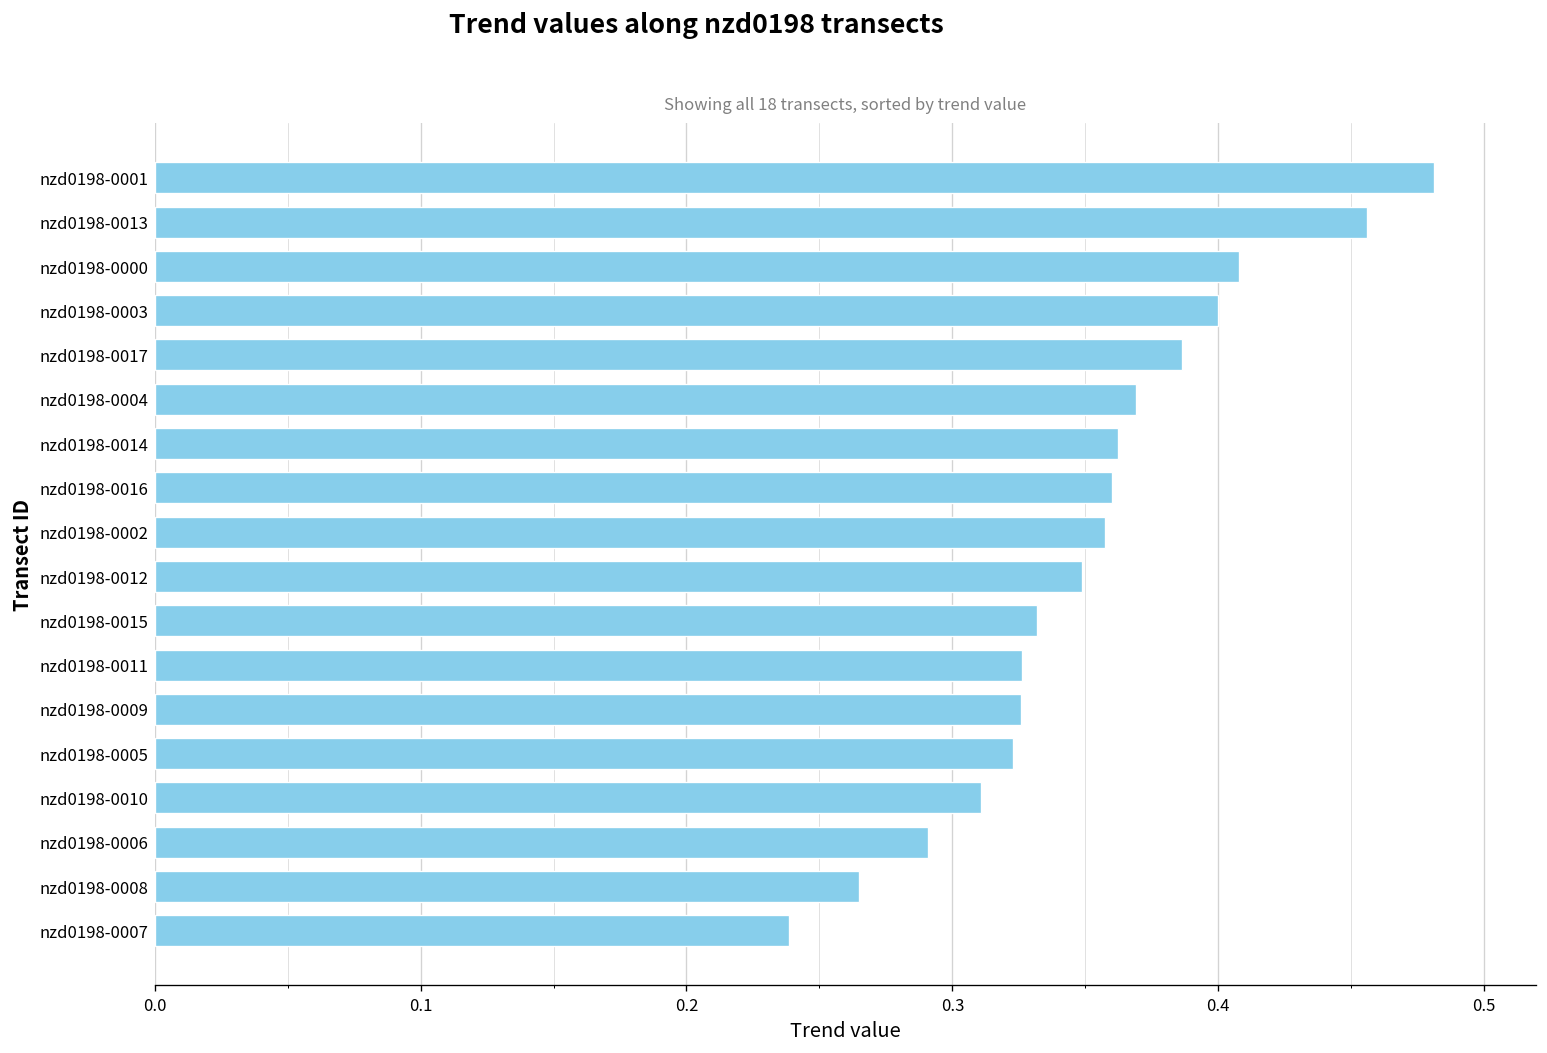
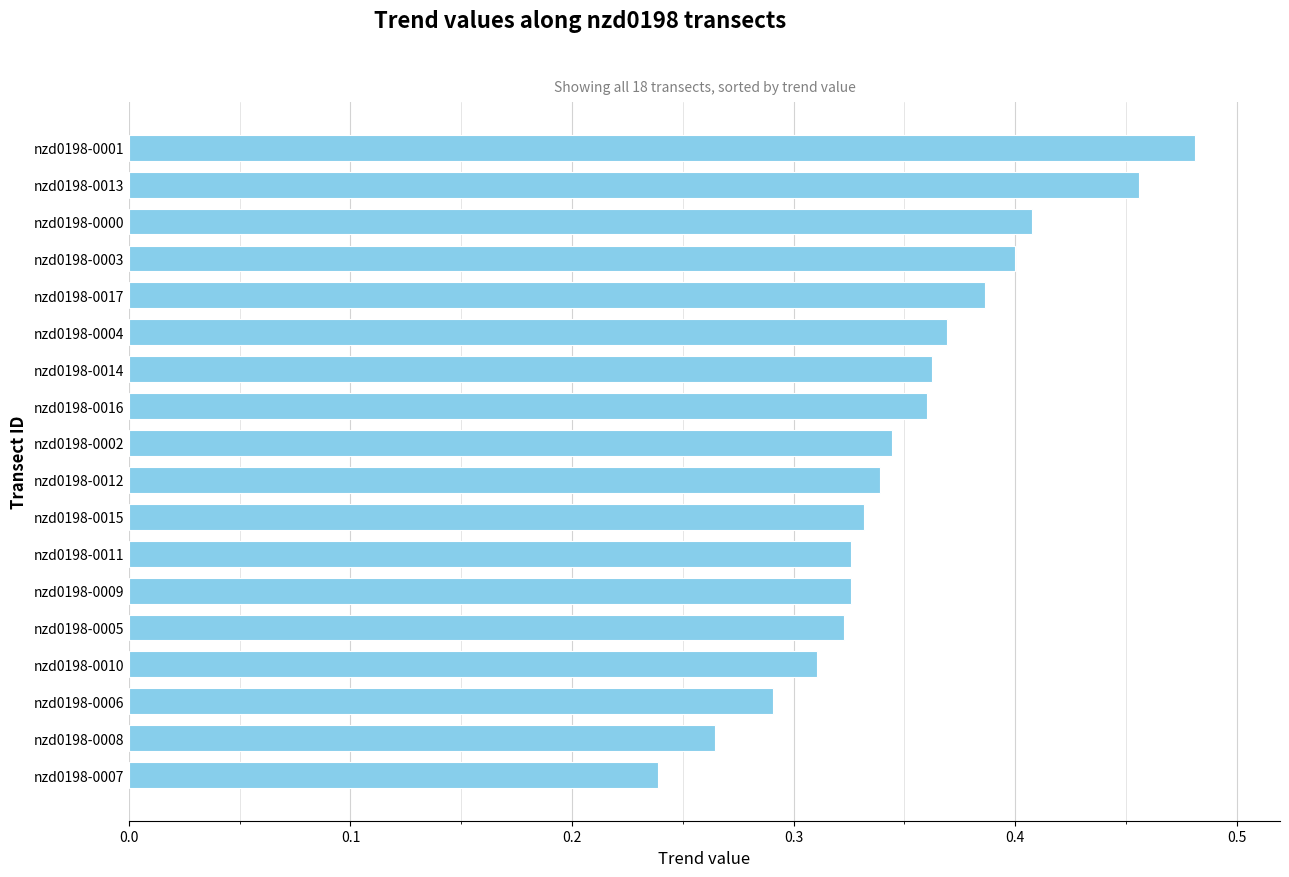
  {
    "nzd0198-0001": 0.481,
    "nzd0198-0013": 0.456,
    "nzd0198-0000": 0.408,
    "nzd0198-0003": 0.400,
    "nzd0198-0017": 0.386,
    "nzd0198-0004": 0.369,
    "nzd0198-0014": 0.362,
    "nzd0198-0016": 0.360,
-   "nzd0198-0002": 0.357,
-   "nzd0198-0012": 0.349,
+   "nzd0198-0002": 0.345,
+   "nzd0198-0012": 0.339,
    "nzd0198-0015": 0.332,
    "nzd0198-0011": 0.326,
    "nzd0198-0009": 0.326,
    "nzd0198-0005": 0.323,
    "nzd0198-0010": 0.311,
    "nzd0198-0006": 0.291,
    "nzd0198-0008": 0.265,
    "nzd0198-0007": 0.239
  }
